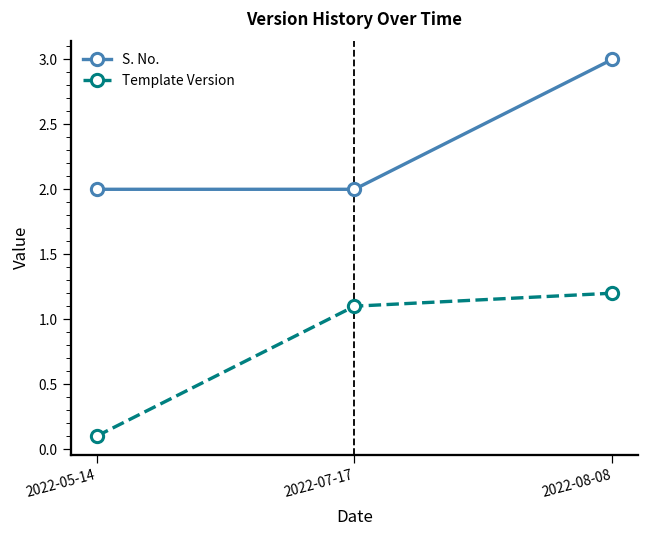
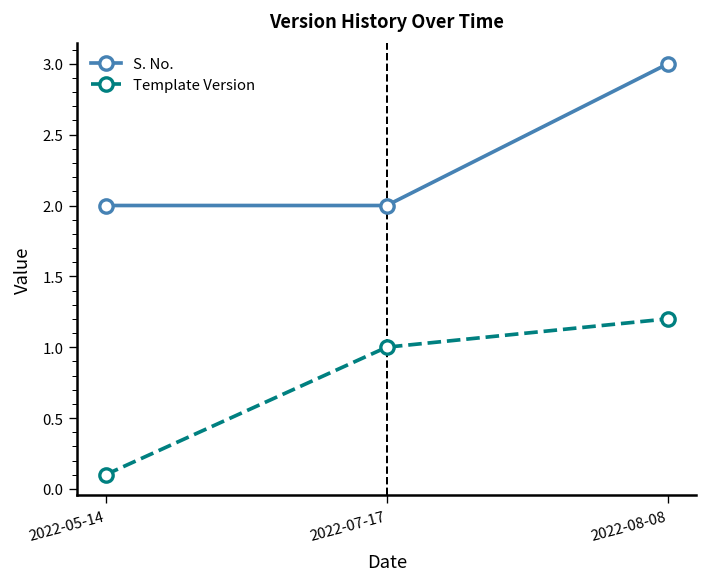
  {
    "S. No.": {
      "2022-05-14": 2.0,
      "2022-07-17": 2.0,
      "2022-08-08": 3.0
    },
    "Template Version": {
      "2022-05-14": 0.1,
-     "2022-07-17": 1.1,
+     "2022-07-17": 1.0,
      "2022-08-08": 1.2
    }
  }
